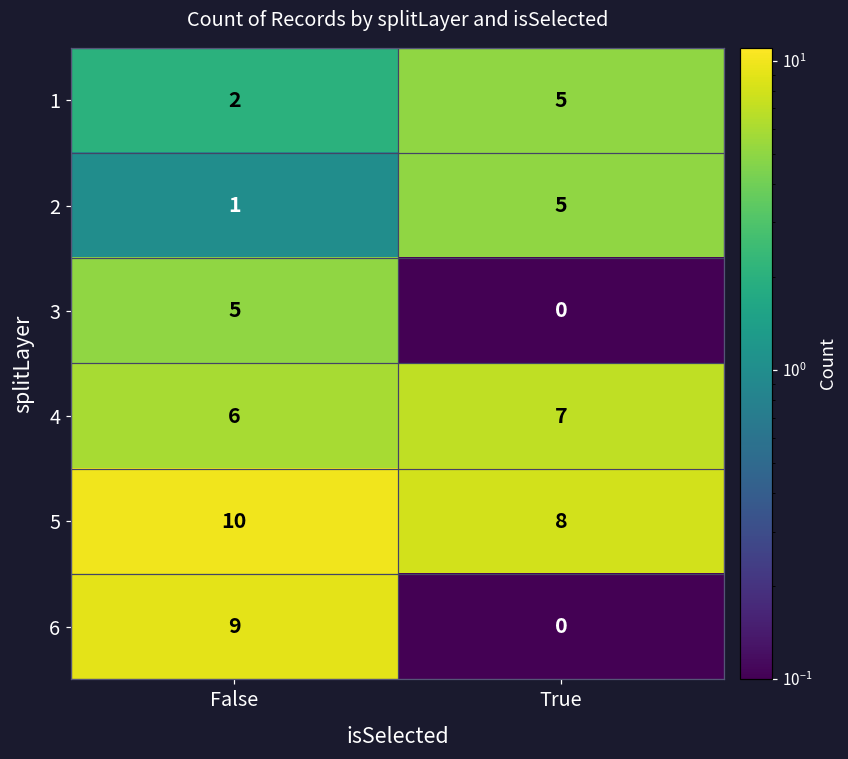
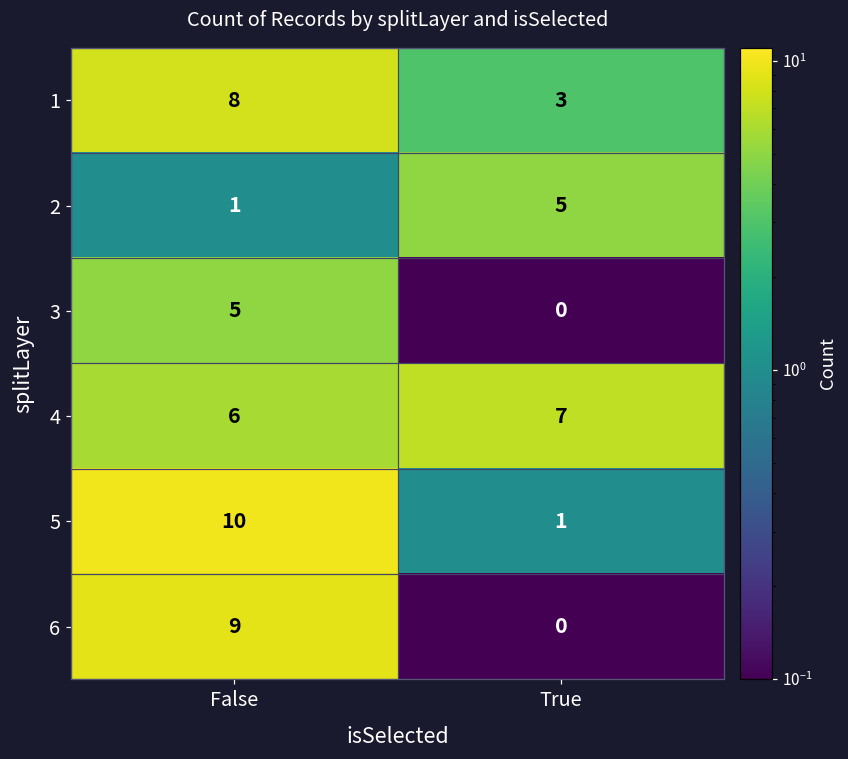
  {
    "1": {
-     "False": 2,
-     "True": 5
+     "False": 8,
+     "True": 3
    },
    "2": {
      "False": 1,
      "True": 5
    },
    "3": {
      "False": 5,
      "True": 0
    },
    "4": {
      "False": 6,
      "True": 7
    },
    "5": {
      "False": 10,
-     "True": 8
+     "True": 1
    },
    "6": {
      "False": 9,
      "True": 0
    }
  }
